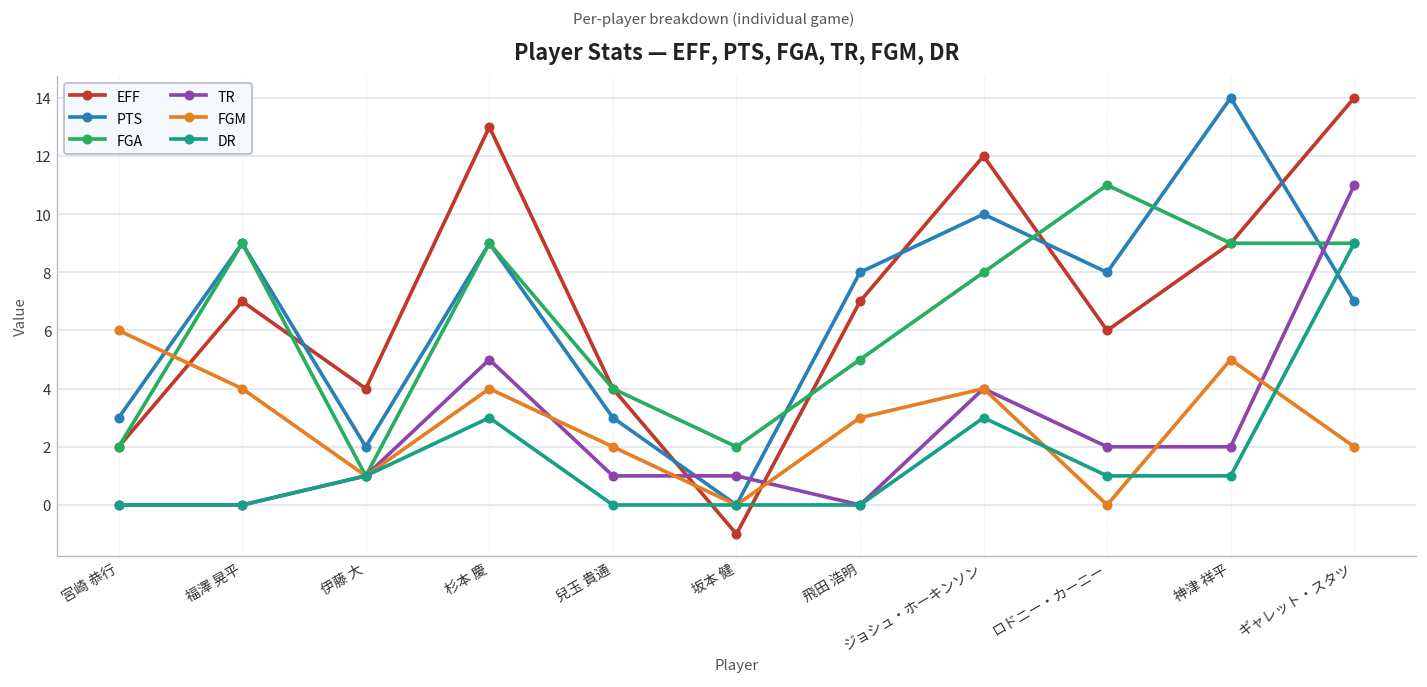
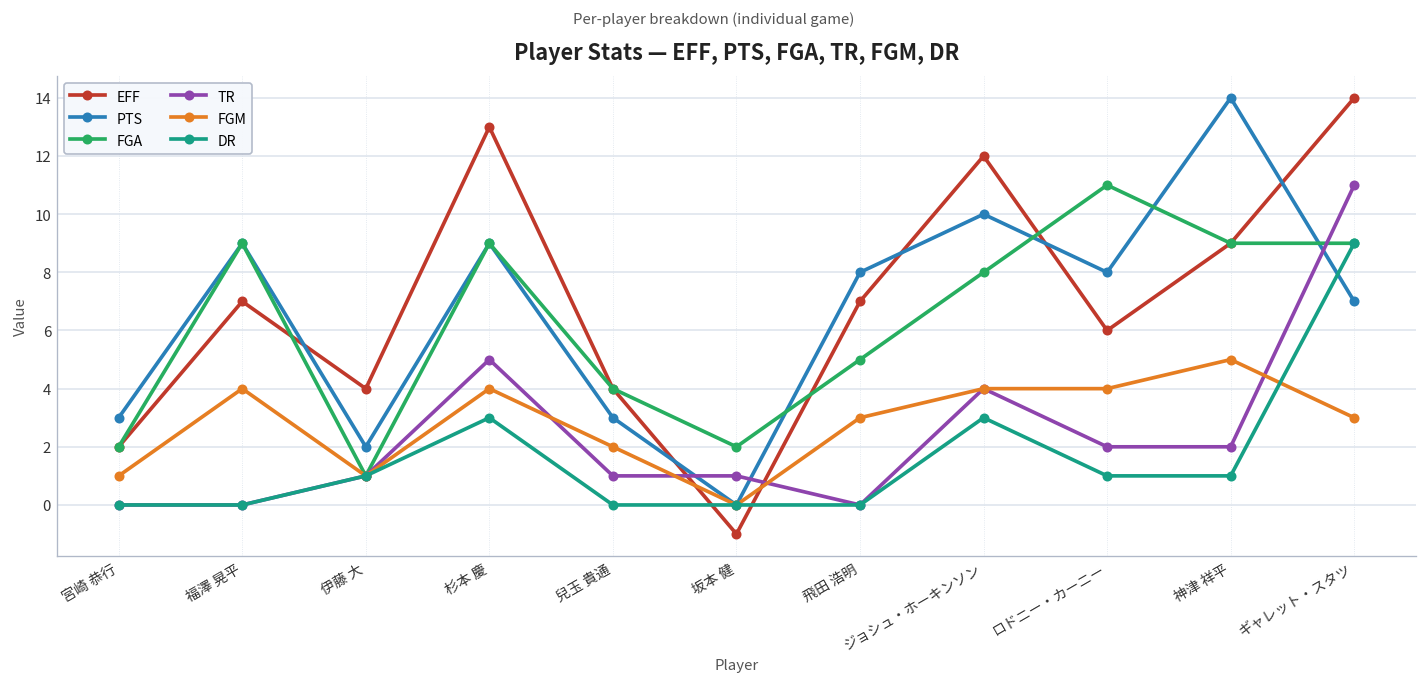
  {
    "EFF": {
      "福澤 晃平": 7,
      "伊藤 大": 4,
      "杉本 慶": 13,
      "坂本 健": -1,
      "飛田 浩明": 7,
      "ジョシュ・ホーキンソン": 12,
      "ロドニー・カーニー": 6,
      "ギャレット・スタツ": 14
    },
    "PTS": {
      "宮崎 恭行": 3,
      "伊藤 大": 2,
      "兒玉 貴通": 3,
      "飛田 浩明": 8,
      "ジョシュ・ホーキンソン": 10,
      "ロドニー・カーニー": 8,
      "神津 祥平": 14,
      "ギャレット・スタツ": 7
    },
    "TR": {
      "杉本 慶": 5,
      "兒玉 貴通": 1,
      "坂本 健": 1,
      "ロドニー・カーニー": 2,
      "神津 祥平": 2,
      "ギャレット・スタツ": 11
    },
    "FGM": {
-     "宮崎 恭行": 6,
+     "宮崎 恭行": 1,
      "福澤 晃平": 4,
      "杉本 慶": 4,
      "兒玉 貴通": 2,
      "飛田 浩明": 3,
-     "ロドニー・カーニー": 0,
+     "ロドニー・カーニー": 4,
      "神津 祥平": 5,
-     "ギャレット・スタツ": 2
+     "ギャレット・スタツ": 3
    }
  }
